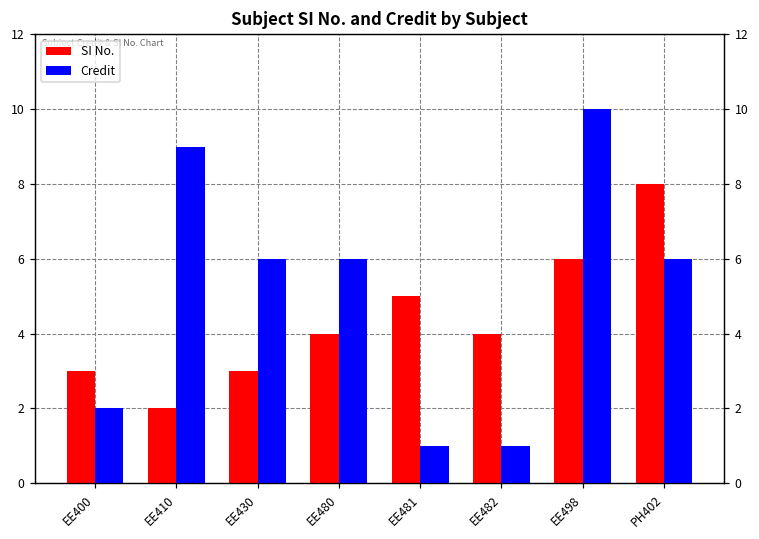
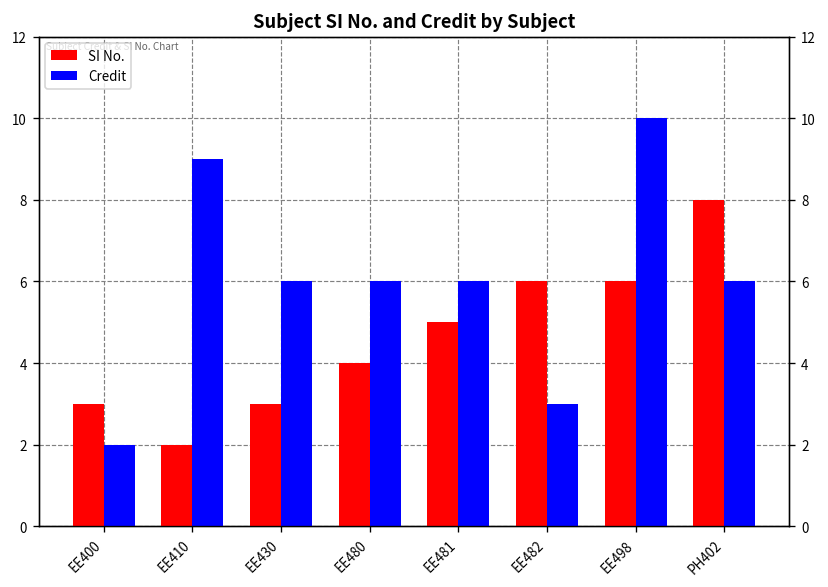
  {
    "SI No.": {
      "EE400": 3,
      "EE410": 2,
      "EE430": 3,
      "EE480": 4,
      "EE481": 5,
-     "EE482": 4,
+     "EE482": 6,
      "EE498": 6,
      "PH402": 8
    },
    "Credit": {
      "EE400": 2,
      "EE410": 9,
      "EE430": 6,
      "EE480": 6,
-     "EE481": 1,
-     "EE482": 1,
+     "EE481": 6,
+     "EE482": 3,
      "EE498": 10,
      "PH402": 6
    }
  }
